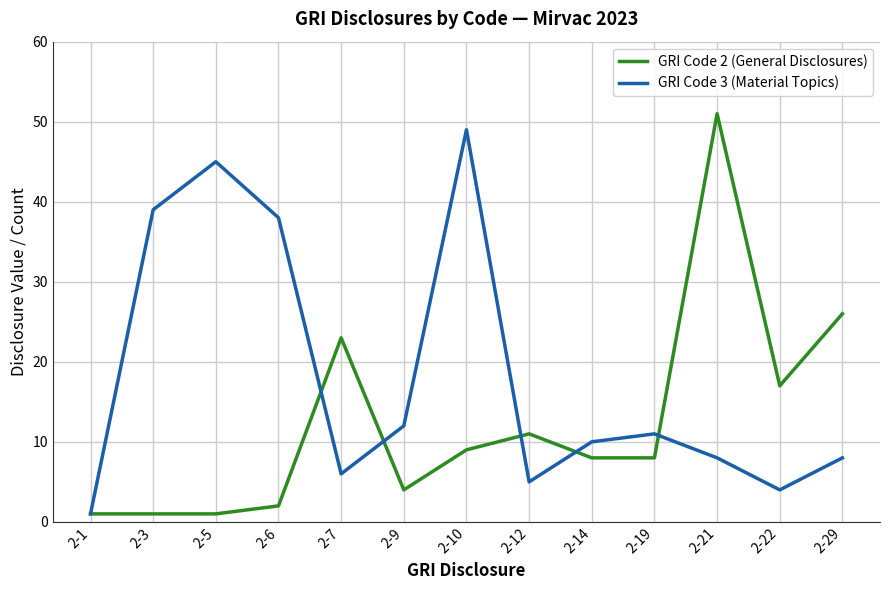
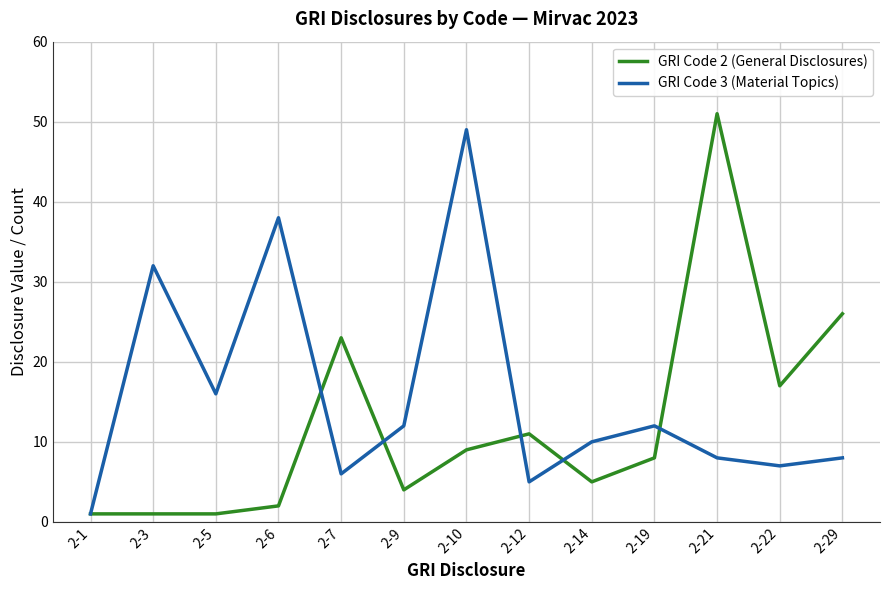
  {
    "GRI Code 2 (General Disclosures)": {
      "2-3": 1,
      "2-5": 1,
      "2-6": 2,
      "2-7": 23,
      "2-9": 4,
      "2-10": 9,
      "2-12": 11,
-     "2-14": 8,
+     "2-14": 5,
      "2-19": 8,
      "2-21": 51,
      "2-22": 17,
      "2-29": 26
    },
    "GRI Code 3 (Material Topics)": {
-     "2-3": 39,
-     "2-5": 45,
+     "2-3": 32,
+     "2-5": 16,
      "2-6": 38,
      "2-7": 6,
      "2-9": 12,
      "2-10": 49,
      "2-12": 5,
      "2-14": 10,
-     "2-19": 11,
+     "2-19": 12,
      "2-21": 8,
-     "2-22": 4,
+     "2-22": 7,
      "2-29": 8
    }
  }
